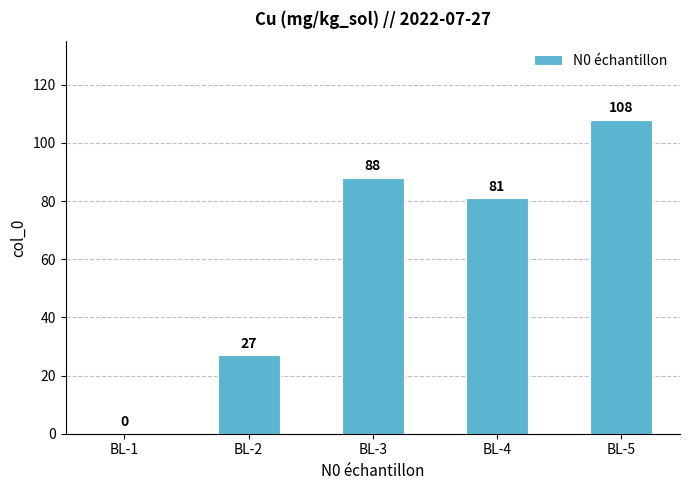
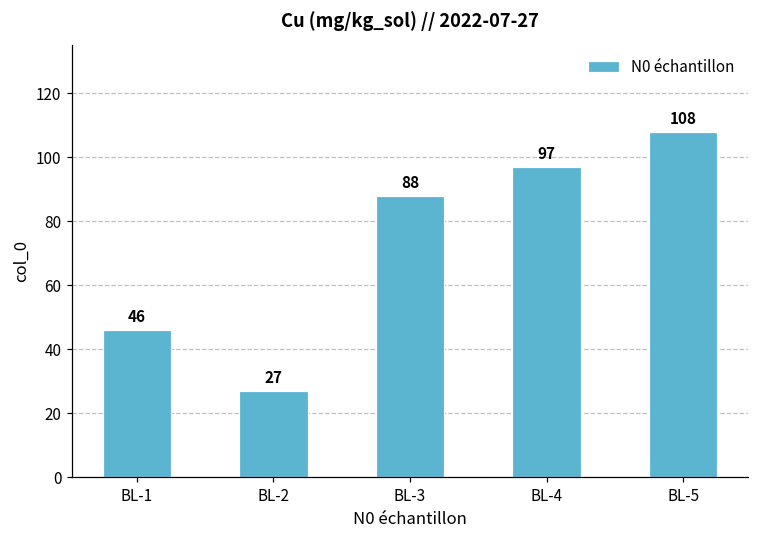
  {
-   "BL-1": 0,
+   "BL-1": 46,
    "BL-2": 27,
    "BL-3": 88,
-   "BL-4": 81,
+   "BL-4": 97,
    "BL-5": 108
  }
